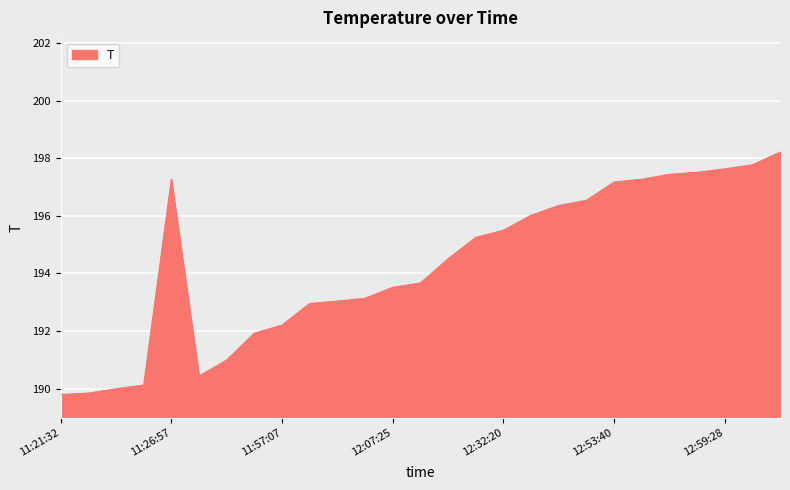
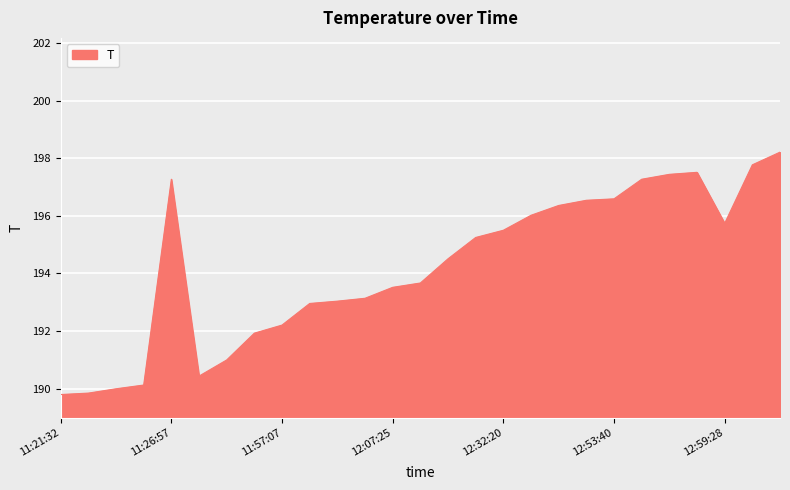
  {
    "11:21:32": 189.8,
    "11:26:57": 197.3,
    "11:57:07": 192.2,
    "12:07:25": 193.5,
    "12:32:20": 195.5,
-   "12:53:40": 197.2,
-   "12:59:28": 197.6
+   "12:53:40": 196.6,
+   "12:59:28": 195.7
  }
